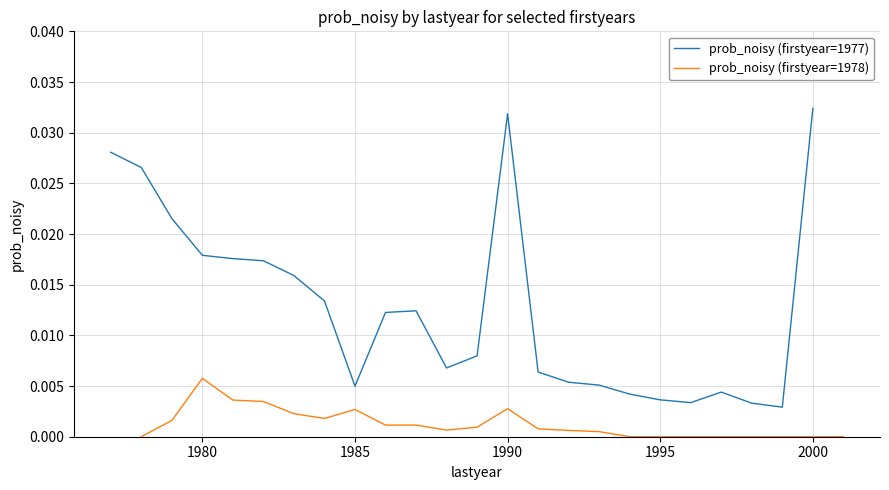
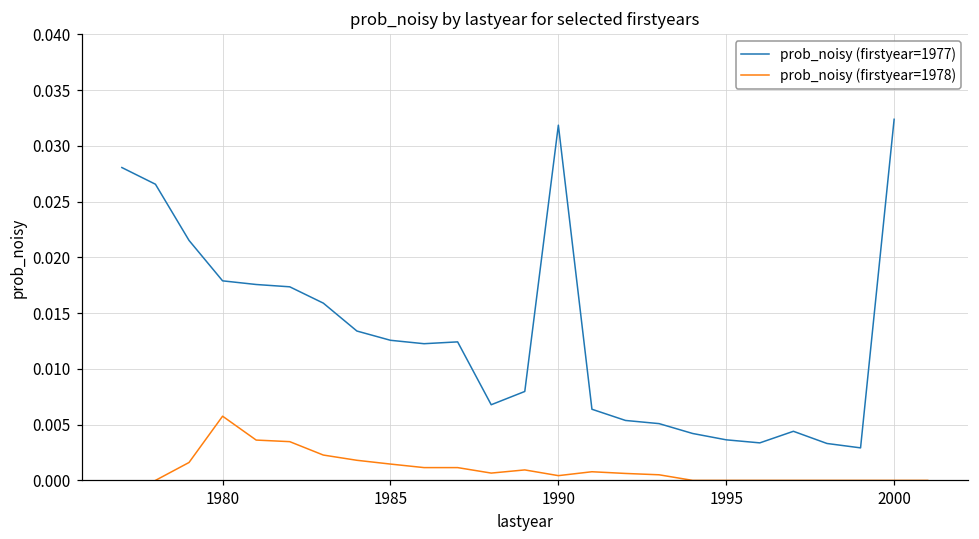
  {
    "prob_noisy (firstyear=1977)": {
      "1980": 0.0179,
-     "1985": 0.0050,
+     "1985": 0.0126,
      "1990": 0.0319,
      "1995": 0.0036,
      "2000": 0.0324
    },
    "prob_noisy (firstyear=1978)": {
      "1980": 0.0058,
-     "1985": 0.0027,
-     "1990": 0.0028,
+     "1985": 0.0015,
+     "1990": 0.0004,
      "1995": 0.0000,
      "2000": 0.0000
    }
  }
